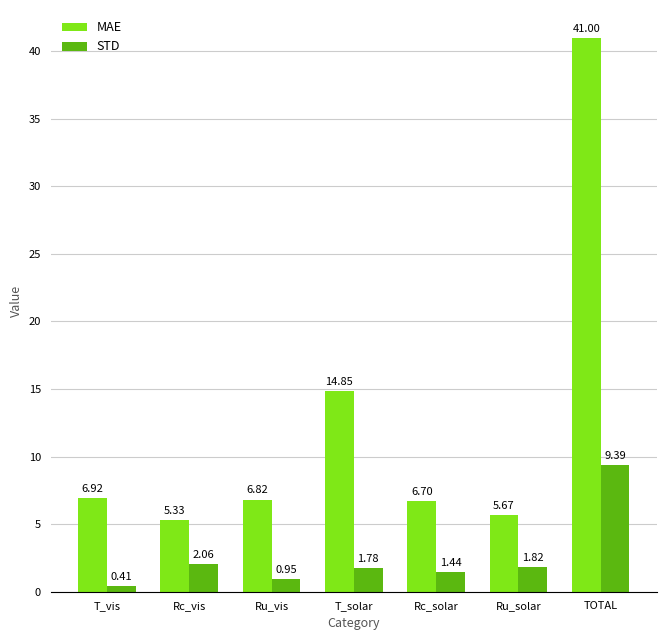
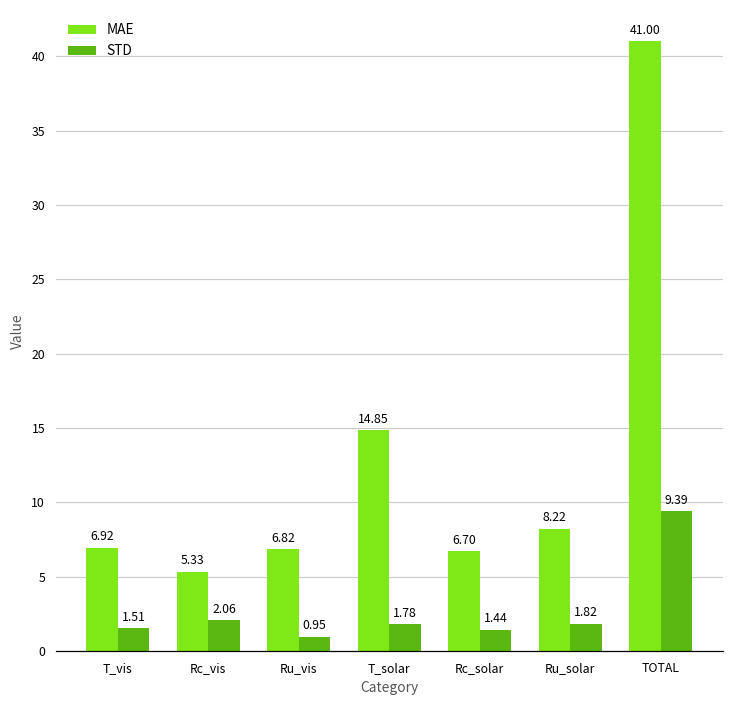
  {
    "MAE": {
      "T_vis": 6.92,
      "Rc_vis": 5.33,
      "Ru_vis": 6.82,
      "T_solar": 14.85,
      "Rc_solar": 6.70,
-     "Ru_solar": 5.67,
+     "Ru_solar": 8.22,
      "TOTAL": 41.00
    },
    "STD": {
-     "T_vis": 0.41,
+     "T_vis": 1.51,
      "Rc_vis": 2.06,
      "Ru_vis": 0.95,
      "T_solar": 1.78,
      "Rc_solar": 1.44,
      "Ru_solar": 1.82,
      "TOTAL": 9.39
    }
  }
